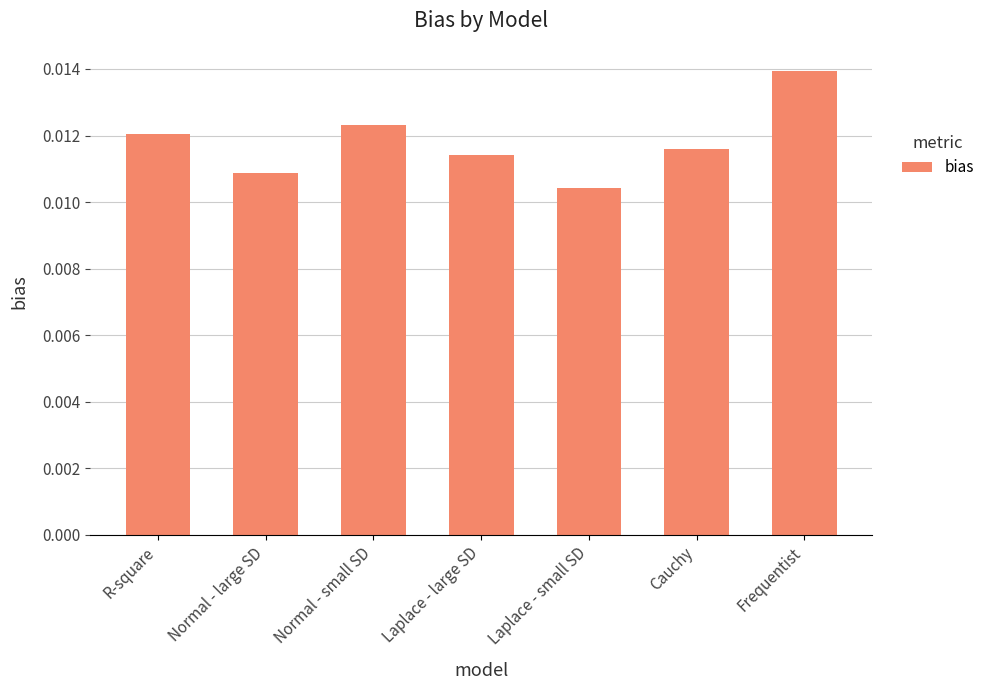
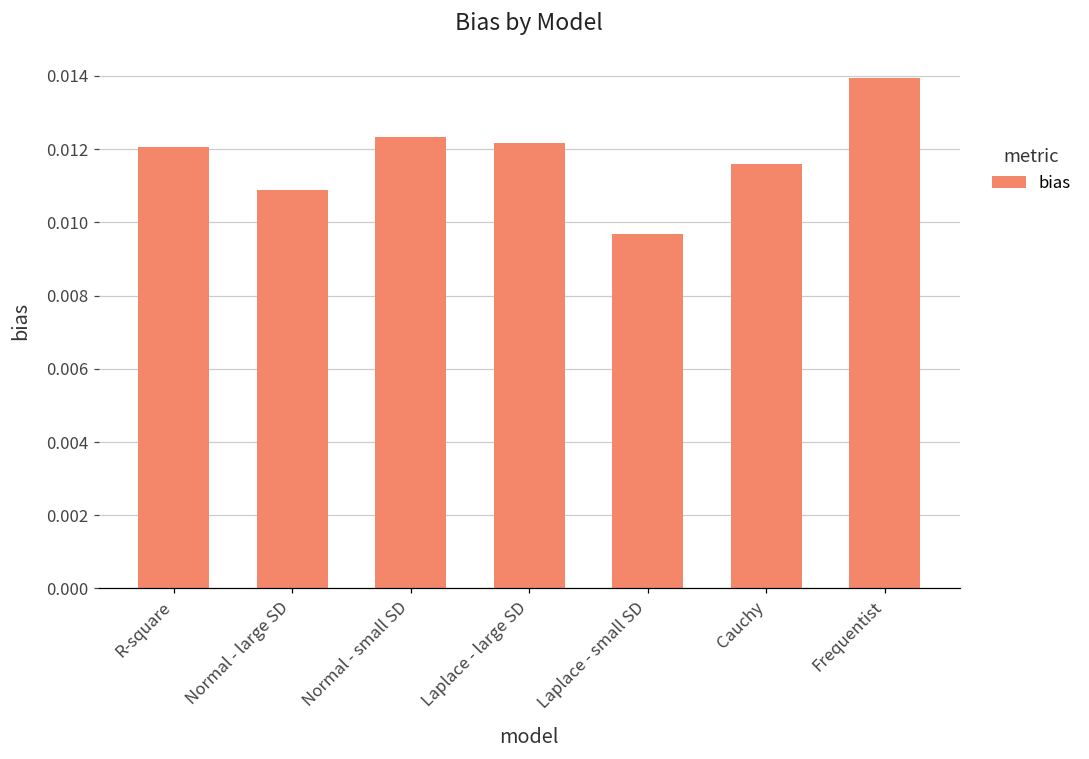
  {
    "R-square": 0.0121,
    "Normal - large SD": 0.0109,
    "Normal - small SD": 0.0123,
-   "Laplace - large SD": 0.0114,
-   "Laplace - small SD": 0.0104,
+   "Laplace - large SD": 0.0122,
+   "Laplace - small SD": 0.0097,
    "Cauchy": 0.0116,
    "Frequentist": 0.0139
  }
